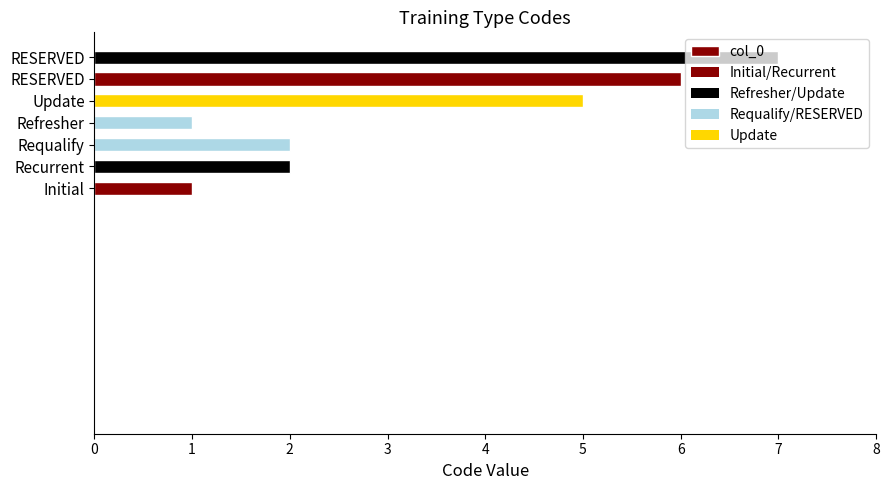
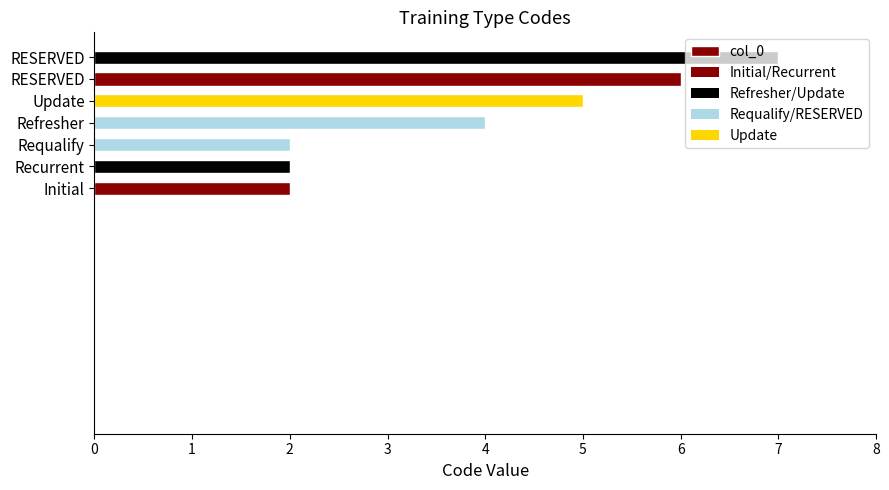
  {
    "col_0": {
      "Update": 5,
-     "Refresher": 1,
+     "Refresher": 4,
      "Requalify": 2,
      "Recurrent": 2,
-     "Initial": 1
+     "Initial": 2
    }
  }
